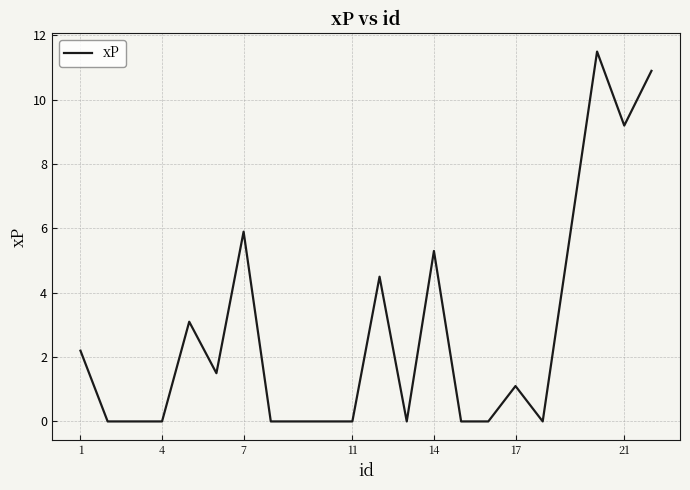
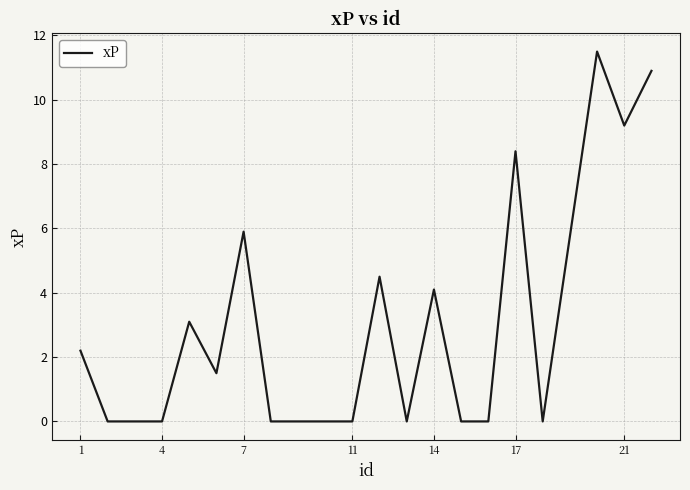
  {
    "1": 2.2,
    "4": 0.0,
    "7": 5.9,
    "11": 0.0,
-   "14": 5.3,
-   "17": 1.1,
+   "14": 4.1,
+   "17": 8.4,
    "21": 9.2
  }
